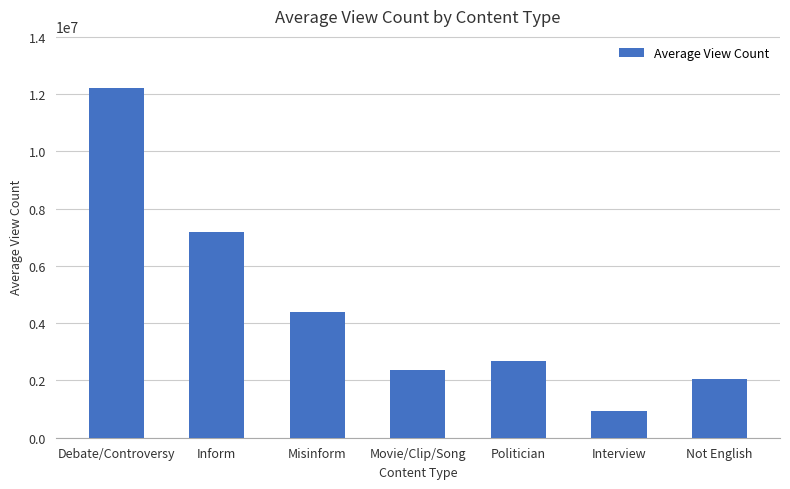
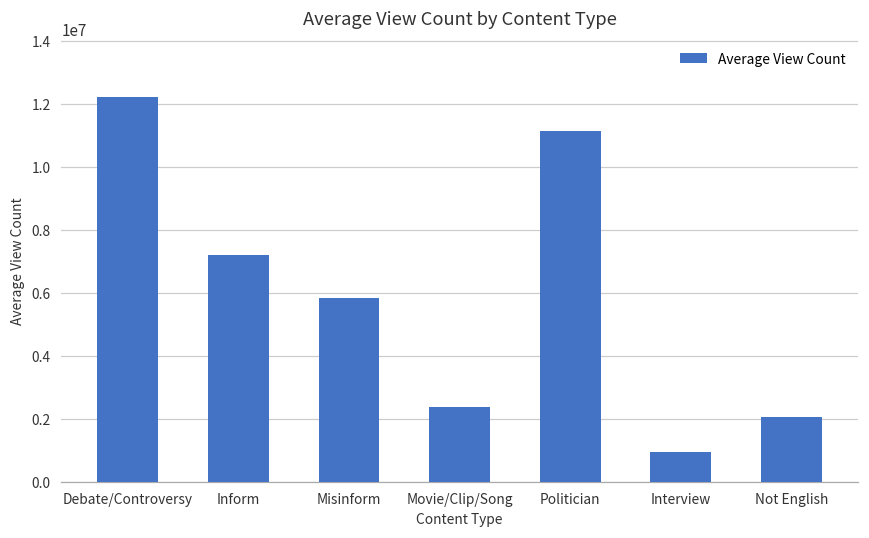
  {
    "Debate/Controversy": 12200000,
    "Inform": 7200000,
-   "Misinform": 4400000,
+   "Misinform": 5800000,
    "Movie/Clip/Song": 2400000,
-   "Politician": 2700000,
+   "Politician": 11100000,
    "Interview": 900000,
    "Not English": 2100000
  }
